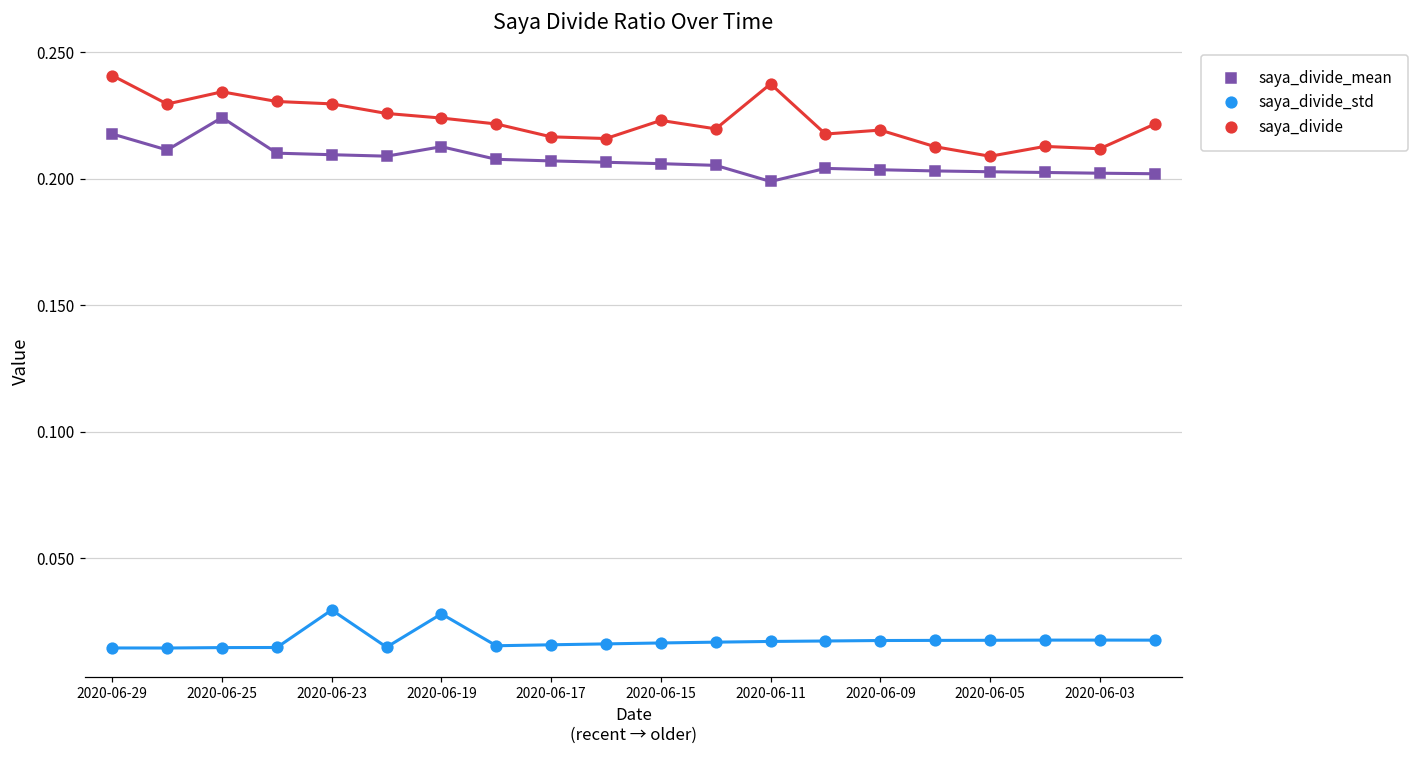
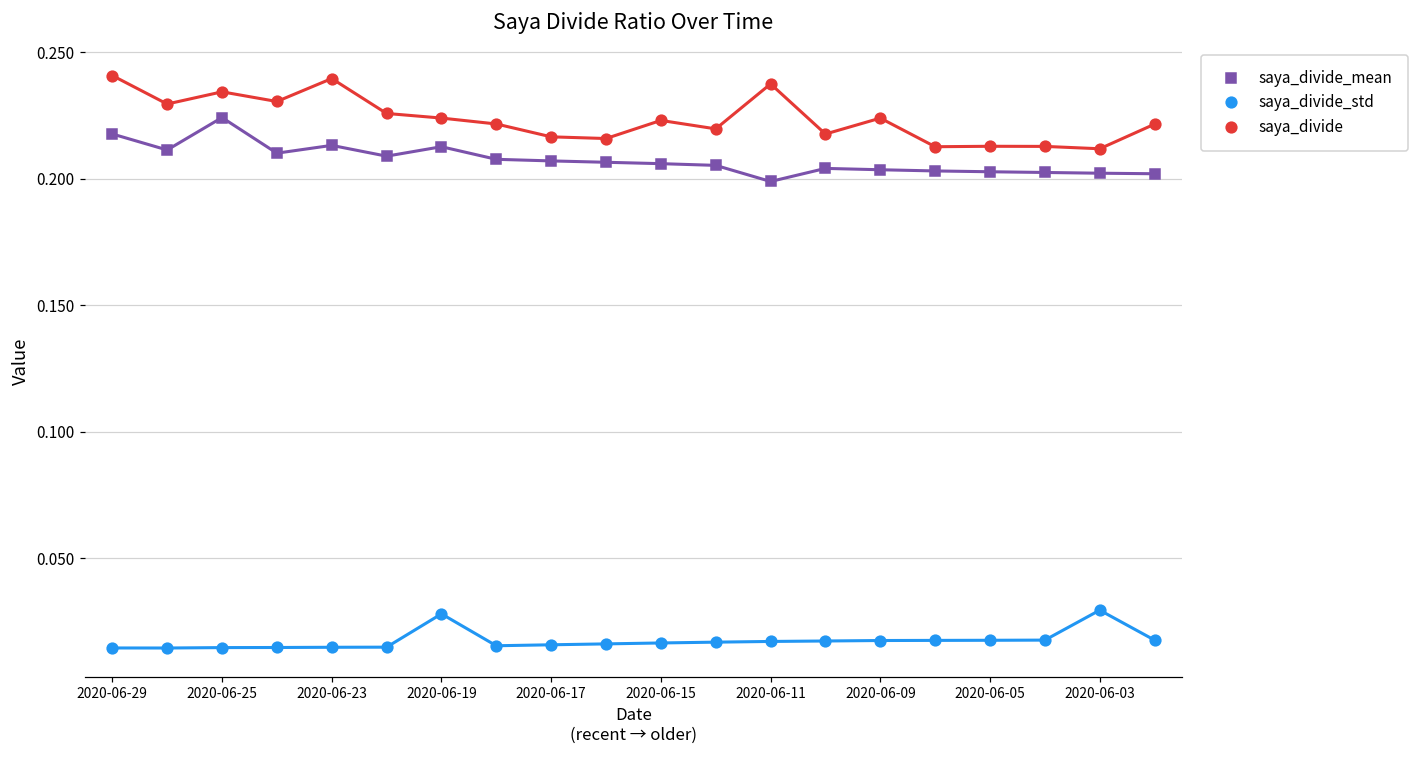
  {
    "saya_divide_mean": {
      "2020-06-29": 0.218,
      "2020-06-25": 0.224,
-     "2020-06-23": 0.209,
+     "2020-06-23": 0.213,
      "2020-06-19": 0.213,
      "2020-06-17": 0.207,
      "2020-06-15": 0.206,
      "2020-06-11": 0.199,
      "2020-06-09": 0.203,
      "2020-06-05": 0.203,
      "2020-06-03": 0.202
    },
    "saya_divide_std": {
      "2020-06-29": 0.014,
      "2020-06-25": 0.015,
-     "2020-06-23": 0.029,
+     "2020-06-23": 0.015,
      "2020-06-19": 0.028,
      "2020-06-17": 0.016,
      "2020-06-15": 0.016,
      "2020-06-11": 0.017,
      "2020-06-09": 0.017,
      "2020-06-05": 0.017,
-     "2020-06-03": 0.018
+     "2020-06-03": 0.029
    },
    "saya_divide": {
      "2020-06-29": 0.241,
      "2020-06-25": 0.234,
-     "2020-06-23": 0.230,
+     "2020-06-23": 0.240,
      "2020-06-19": 0.224,
      "2020-06-17": 0.216,
      "2020-06-15": 0.223,
      "2020-06-11": 0.237,
-     "2020-06-09": 0.219,
-     "2020-06-05": 0.209,
+     "2020-06-09": 0.224,
+     "2020-06-05": 0.213,
      "2020-06-03": 0.212
    }
  }
